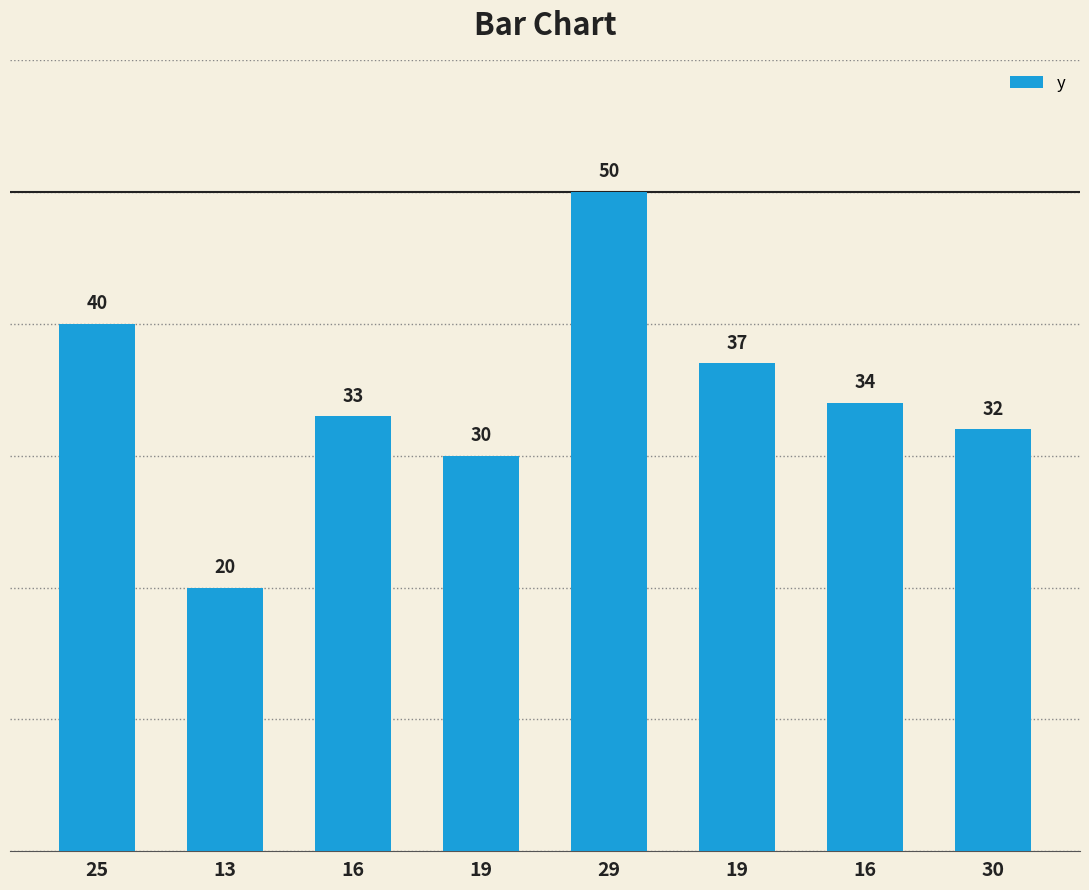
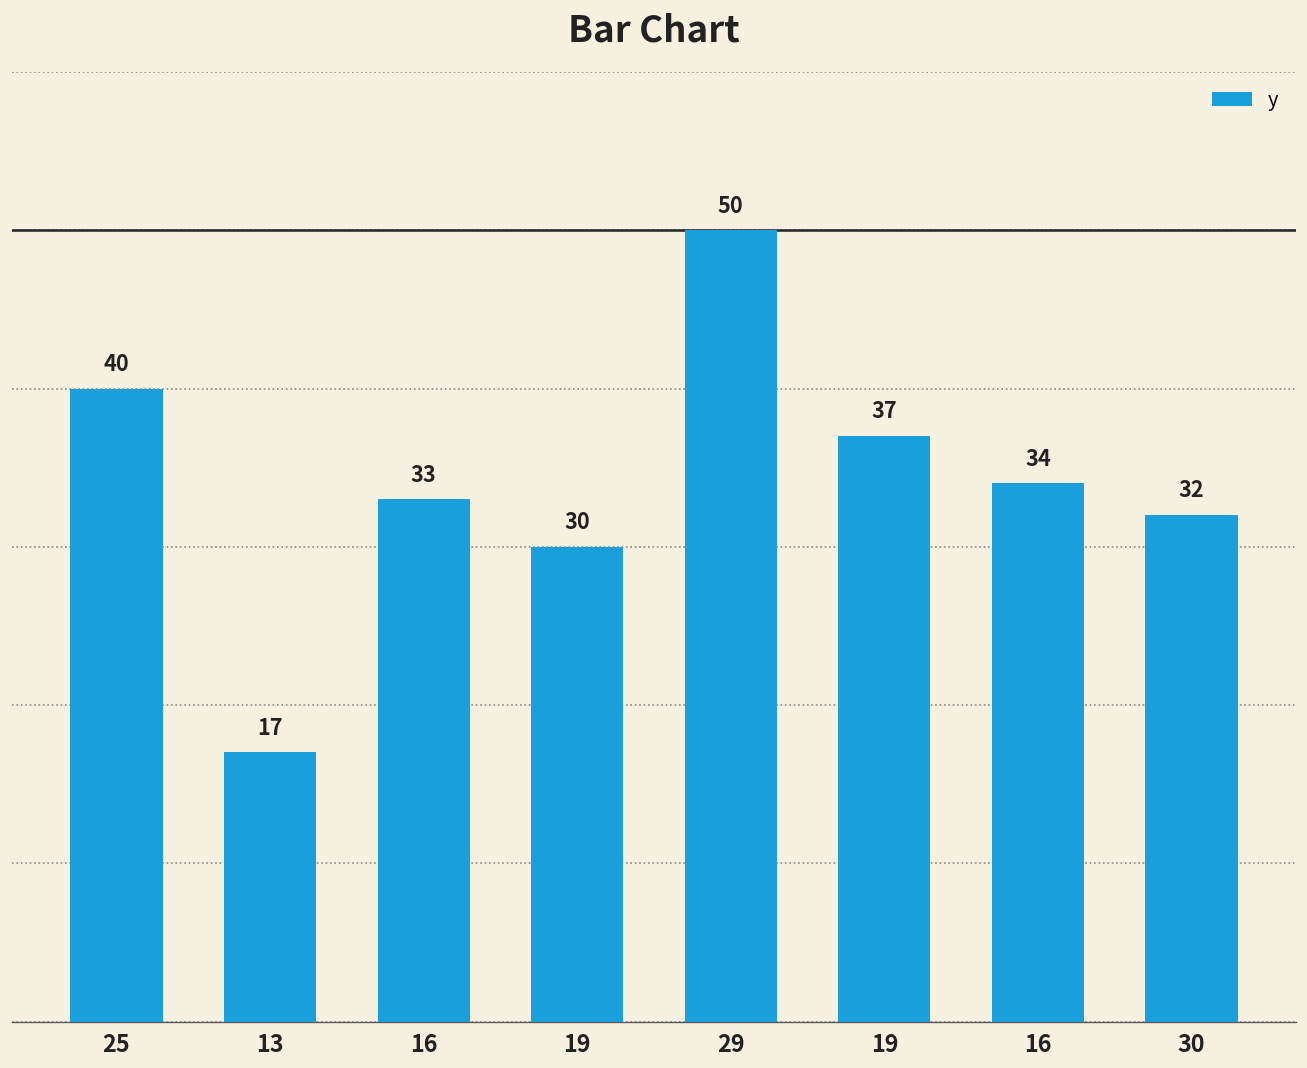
  {
    "25": 40,
-   "13": 20,
+   "13": 17,
    "29": 50,
    "30": 32
  }
